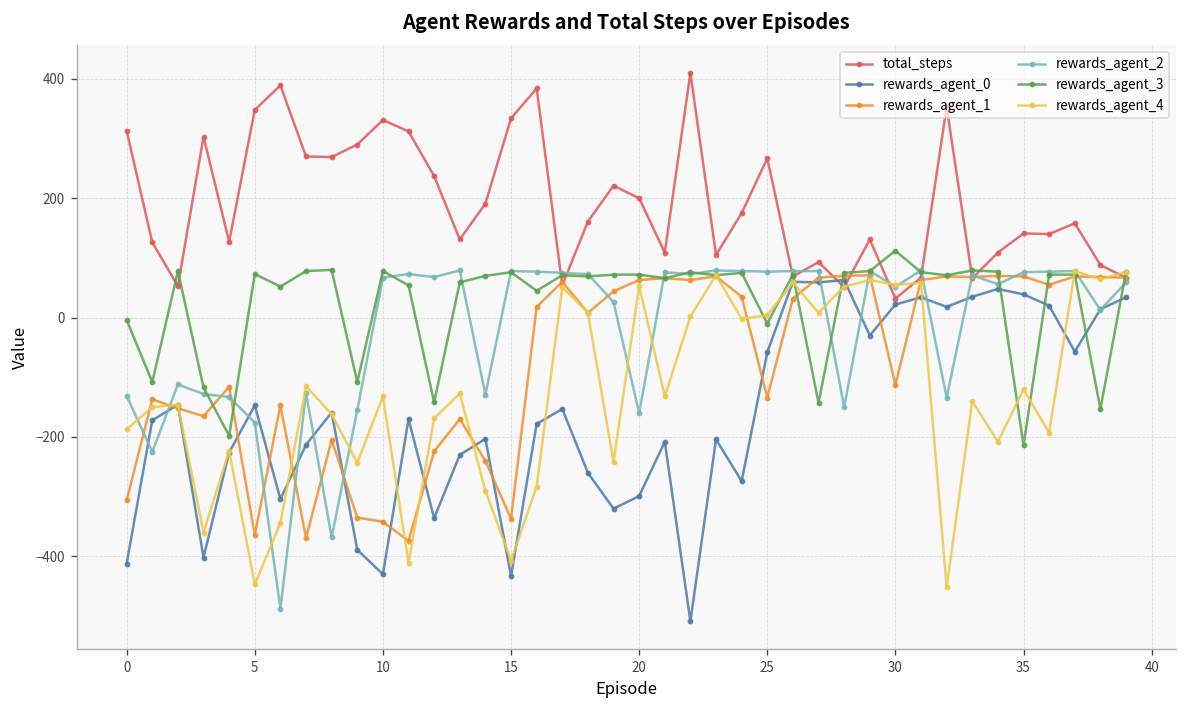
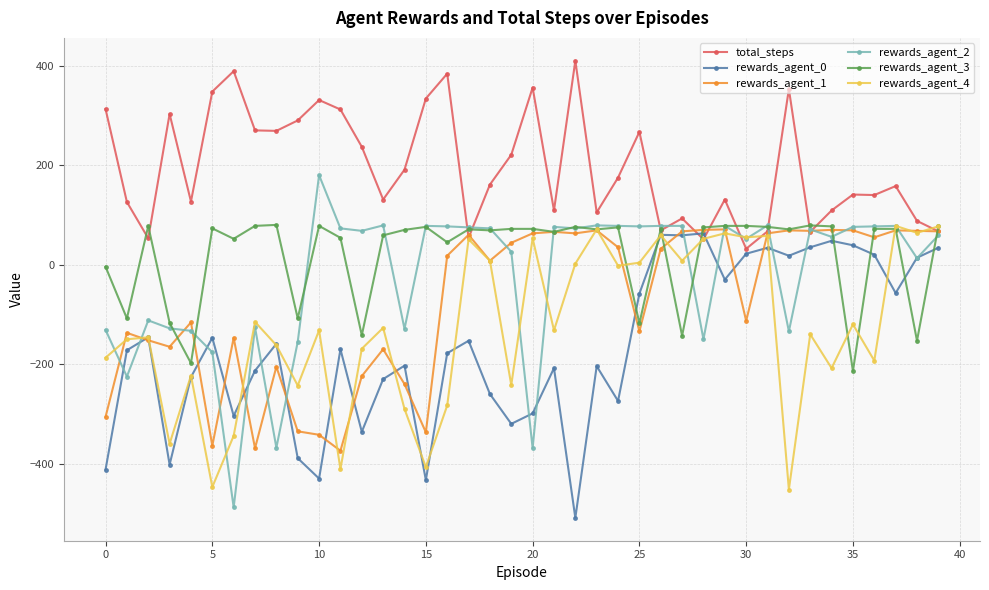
  {
    "total_steps": {
      "0": 310,
      "5": 350,
      "10": 330,
      "15": 330,
-     "20": 200,
+     "20": 360,
      "25": 270,
      "30": 30,
      "35": 140
    },
    "rewards_agent_0": {
      "0": -410,
      "5": -150,
      "10": -430,
      "15": -430,
      "20": -300,
      "25": -60,
      "30": 20,
      "35": 40
    },
    "rewards_agent_1": {
      "0": -310,
      "5": -360,
      "10": -340,
      "15": -340,
      "20": 60,
      "25": -130,
      "30": -110,
      "35": 70
    },
    "rewards_agent_2": {
      "0": -130,
      "5": -180,
-     "10": 70,
-     "20": -160,
+     "10": 180,
+     "20": -370,
      "25": 80,
      "35": 80
    },
    "rewards_agent_3": {
      "0": 0,
      "5": 70,
      "10": 80,
      "20": 70,
-     "25": -10,
-     "30": 110,
+     "25": -120,
+     "30": 80,
      "35": -210
    },
    "rewards_agent_4": {
      "0": -190,
      "5": -450,
      "10": -130,
      "15": -410,
      "20": 50,
      "25": 0,
      "35": -120
    }
  }
